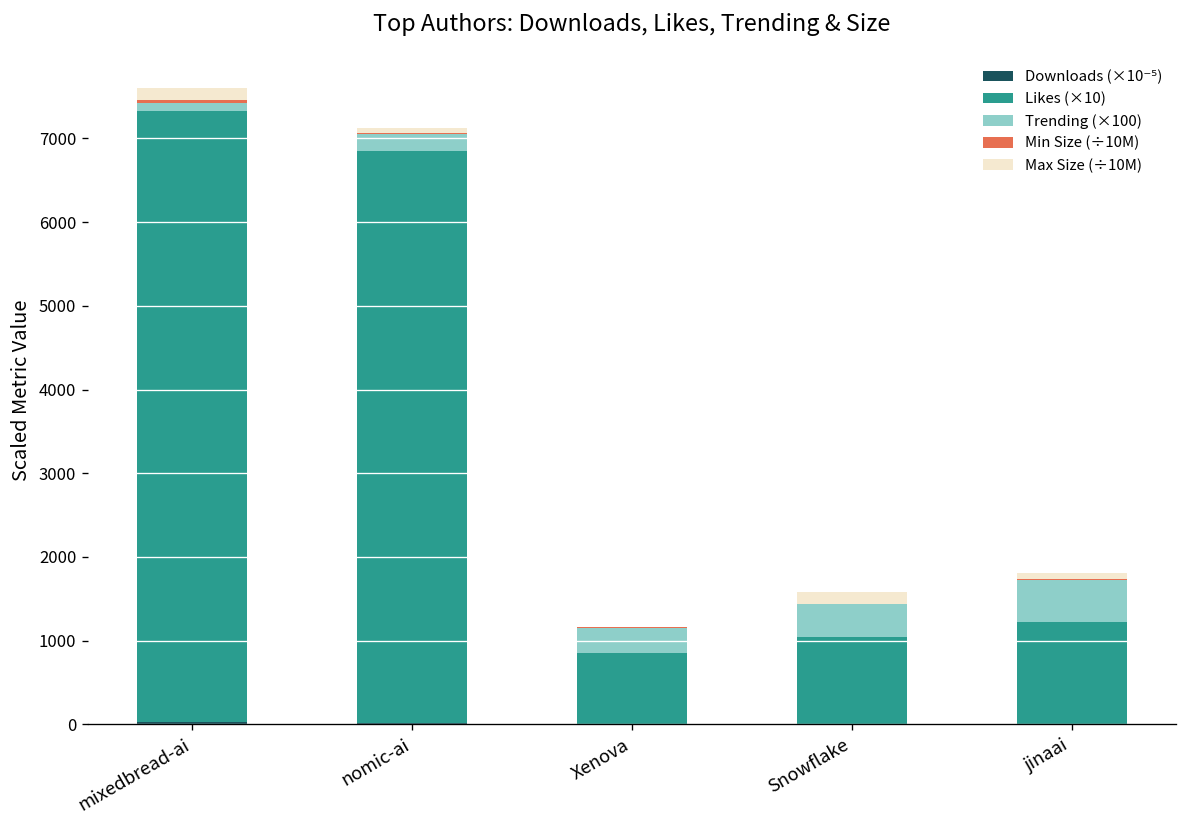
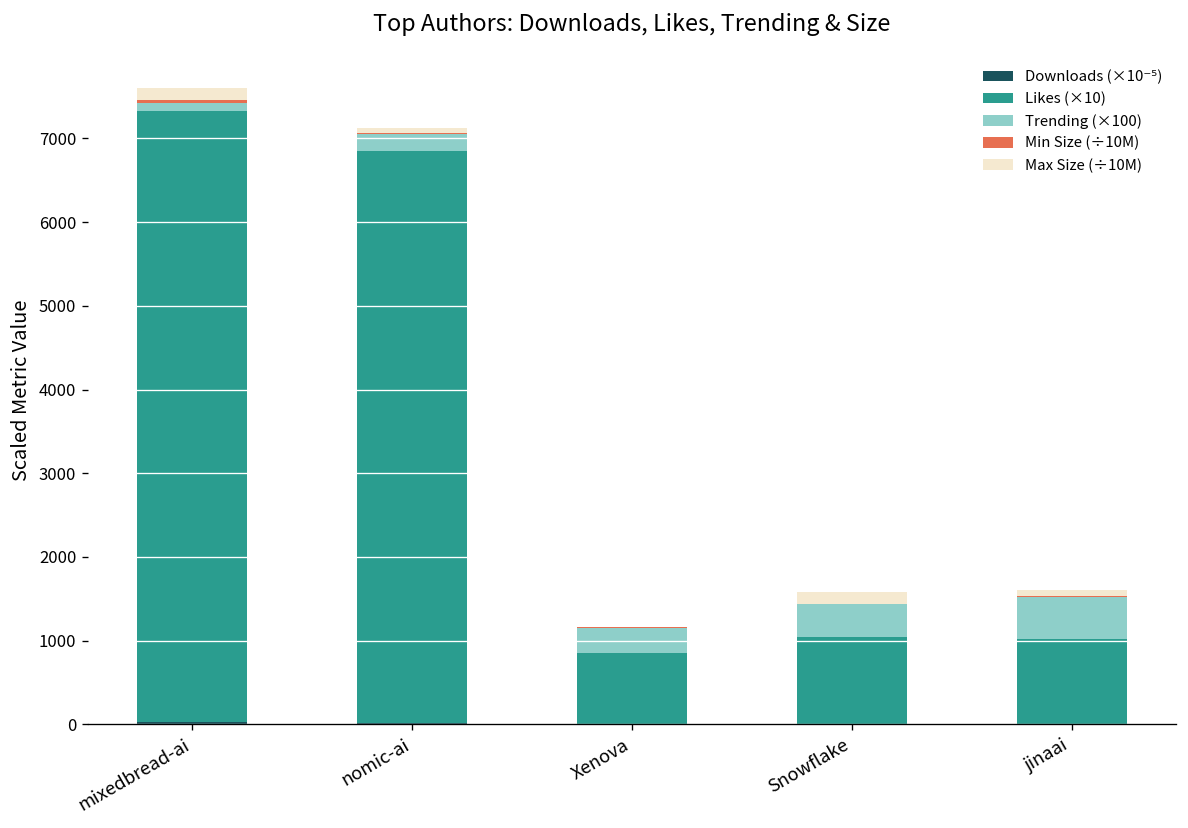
  {
    "Likes (×10)": {
      "mixedbread-ai": 7300,
      "nomic-ai": 6800,
      "Xenova": 900,
      "Snowflake": 1000,
-     "jinaai": 1200
+     "jinaai": 1000
    },
    "Trending (×100)": {
      "mixedbread-ai": 100,
      "nomic-ai": 200,
      "Xenova": 300,
      "Snowflake": 400,
      "jinaai": 500
    },
    "Max Size (÷10M)": {
      "mixedbread-ai": 100,
      "nomic-ai": 100,
      "Snowflake": 100,
      "jinaai": 100
    }
  }
